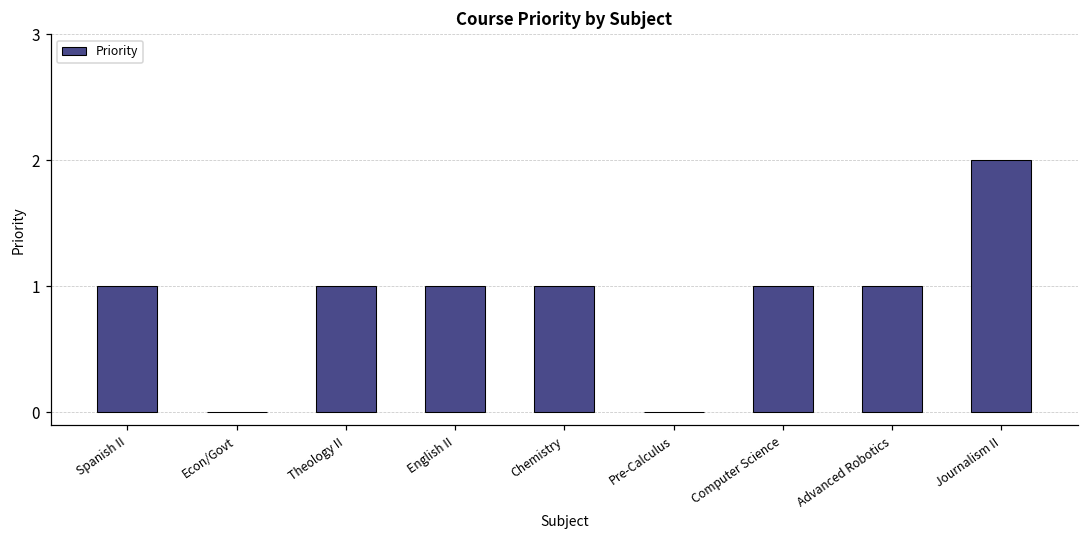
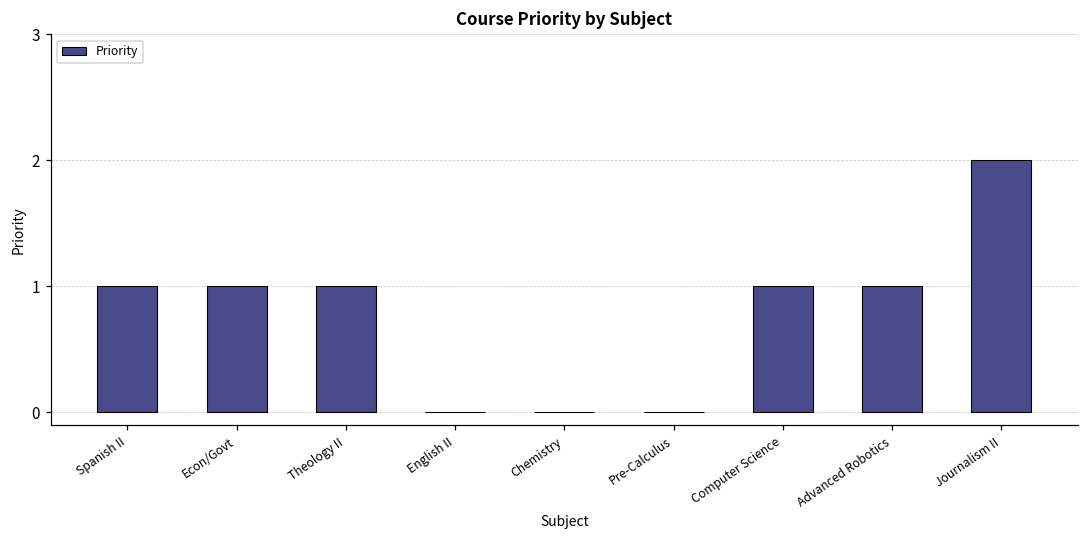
  {
    "Spanish II": 1,
-   "Econ/Govt": 0,
+   "Econ/Govt": 1,
    "Theology II": 1,
-   "English II": 1,
-   "Chemistry": 1,
+   "English II": 0,
+   "Chemistry": 0,
    "Pre-Calculus": 0,
    "Computer Science": 1,
    "Advanced Robotics": 1,
    "Journalism II": 2
  }
